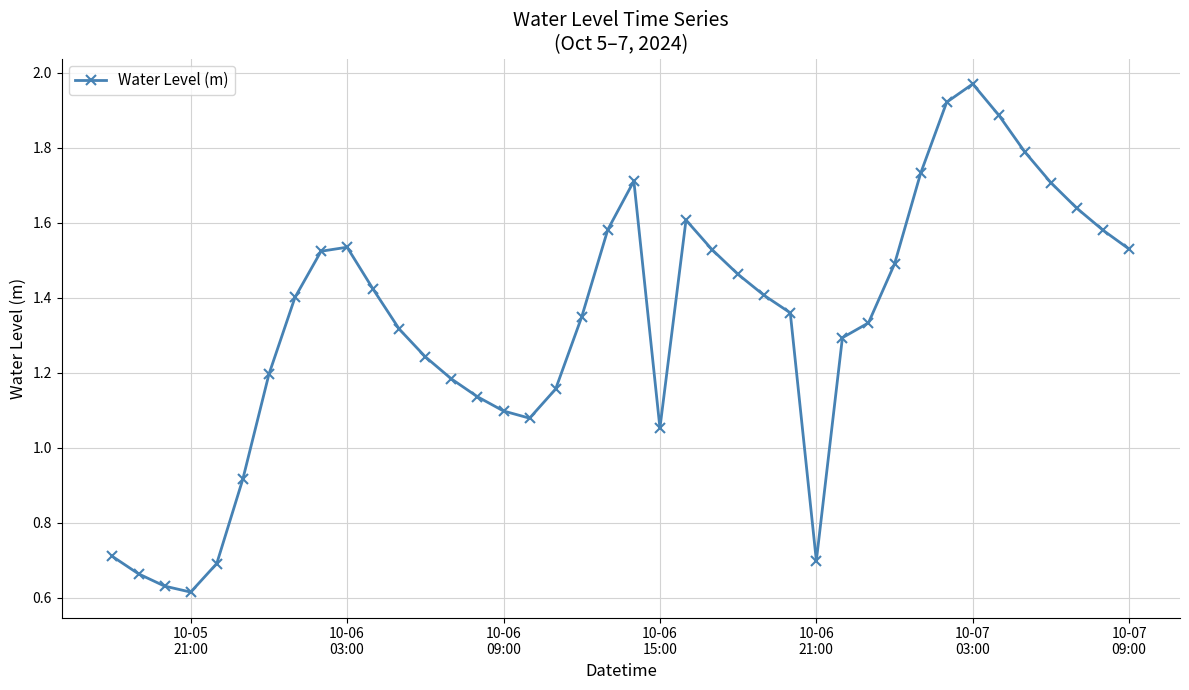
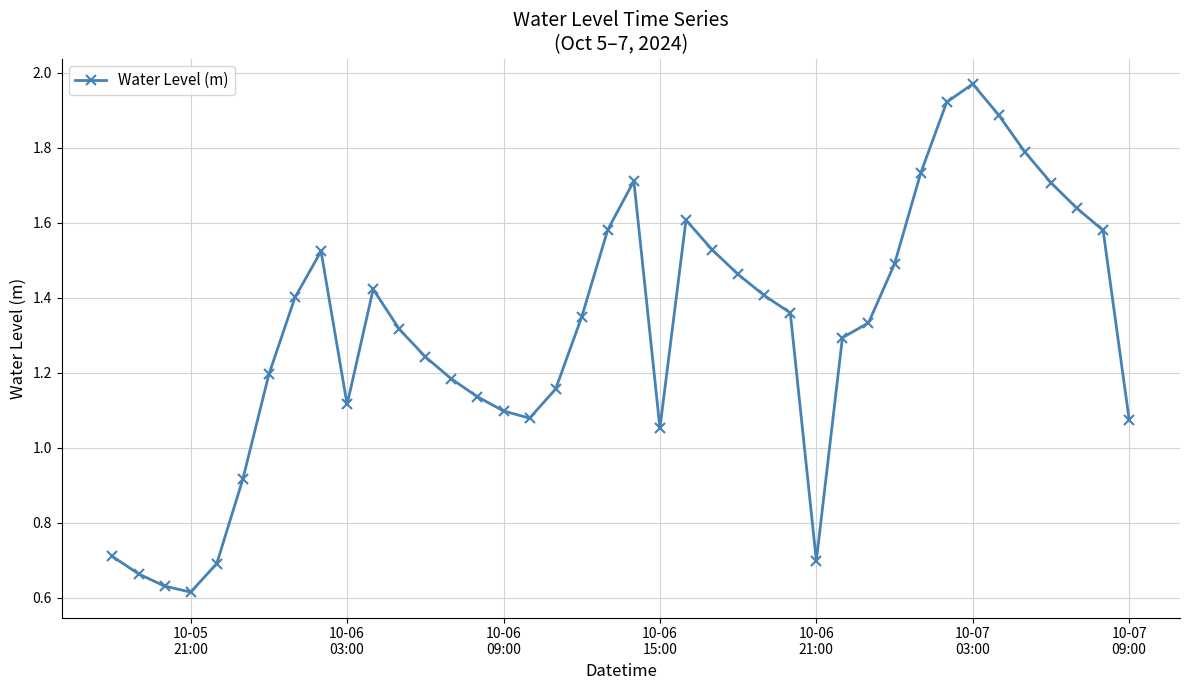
  {
    "10-05 21:00": 0.61,
-   "10-06 03:00": 1.53,
+   "10-06 03:00": 1.12,
    "10-06 09:00": 1.10,
    "10-06 15:00": 1.05,
    "10-06 21:00": 0.70,
    "10-07 03:00": 1.97,
-   "10-07 09:00": 1.53
+   "10-07 09:00": 1.07
  }
